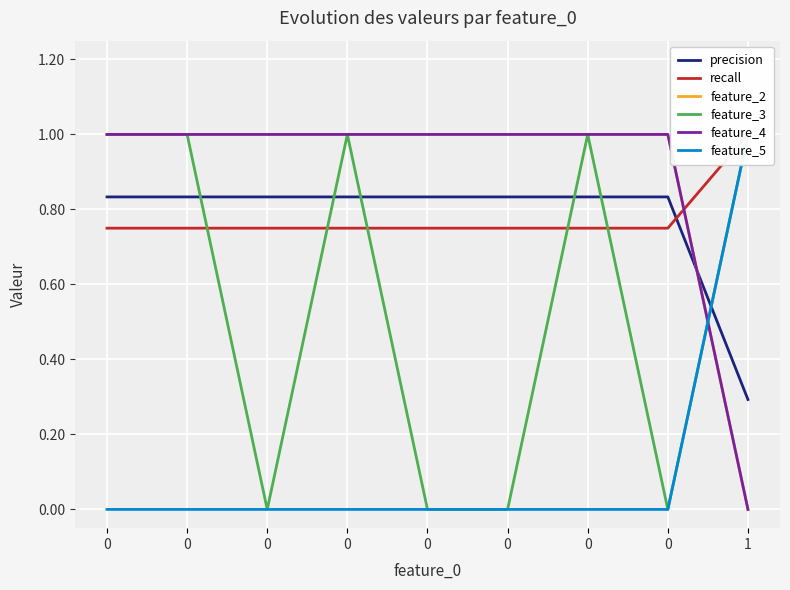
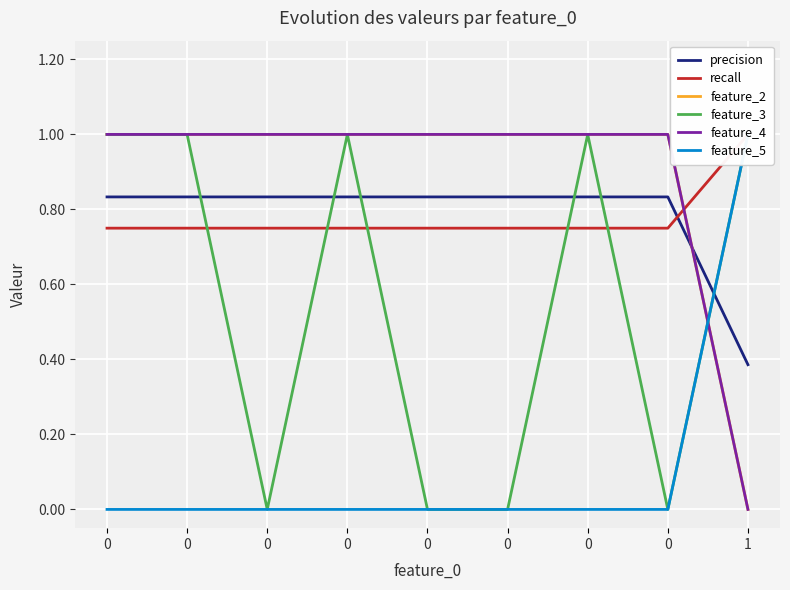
  {
    "precision": {
-     "1": 0.29
+     "1": 0.39
    },
    "feature_4": {
      "1": 0.00
    }
  }
